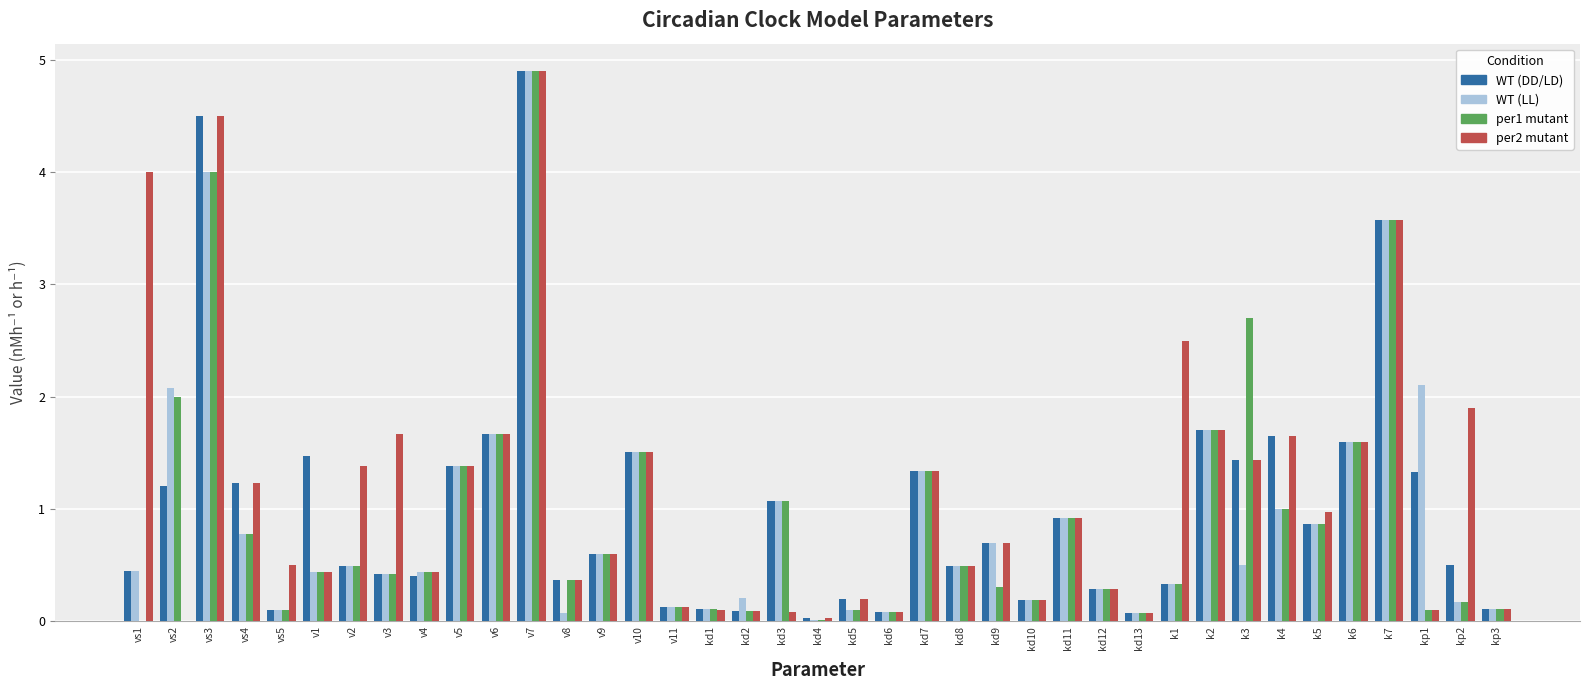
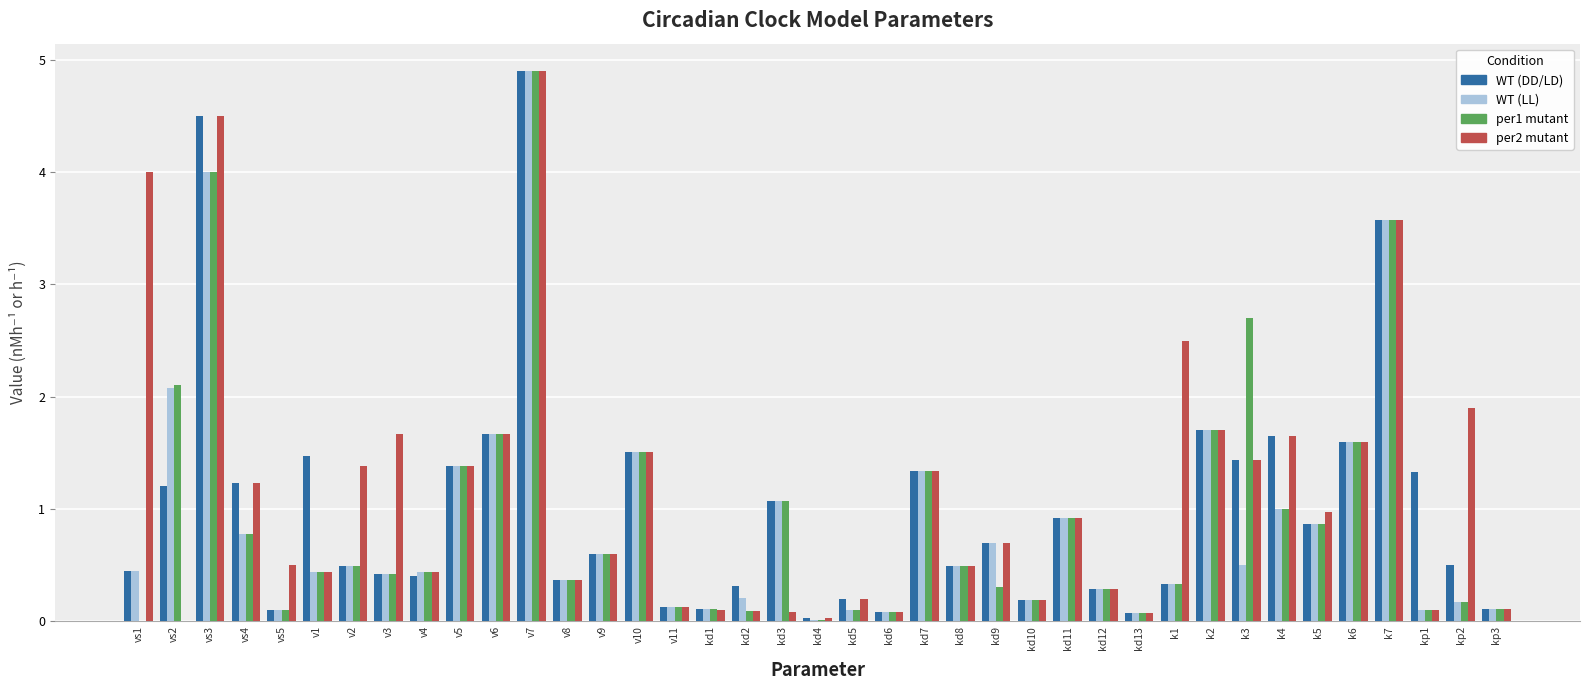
  {
    "WT (DD/LD)": {
      "vs1": 0.45,
      "vs2": 1.20,
      "vs3": 4.50,
      "vs4": 1.23,
      "vs5": 0.10,
      "v1": 1.47,
      "v2": 0.49,
      "v3": 0.42,
      "v4": 0.40,
      "v5": 1.38,
      "v6": 1.67,
      "v7": 4.90,
      "v8": 0.37,
      "v9": 0.60,
      "v10": 1.51,
      "v11": 0.13,
      "kd1": 0.11,
-     "kd2": 0.09,
+     "kd2": 0.31,
      "kd3": 1.07,
      "kd4": 0.03,
      "kd5": 0.20,
      "kd6": 0.08,
      "kd7": 1.34,
      "kd8": 0.49,
      "kd9": 0.70,
      "kd10": 0.19,
      "kd11": 0.92,
      "kd12": 0.29,
      "kd13": 0.07,
      "k1": 0.33,
      "k2": 1.70,
      "k3": 1.44,
      "k4": 1.65,
      "k5": 0.87,
      "k6": 1.60,
      "k7": 3.57,
      "kp1": 1.33,
      "kp2": 0.50,
      "kp3": 0.11
    },
    "WT (LL)": {
      "vs1": 0.45,
      "vs2": 2.08,
      "vs3": 4.00,
      "vs4": 0.78,
      "vs5": 0.10,
      "v1": 0.44,
      "v2": 0.49,
      "v3": 0.42,
      "v4": 0.44,
      "v5": 1.38,
      "v6": 1.67,
      "v7": 4.90,
-     "v8": 0.07,
+     "v8": 0.37,
      "v9": 0.60,
      "v10": 1.51,
      "v11": 0.13,
      "kd1": 0.11,
      "kd2": 0.21,
      "kd3": 1.07,
      "kd5": 0.10,
      "kd6": 0.08,
      "kd7": 1.34,
      "kd8": 0.49,
      "kd9": 0.70,
      "kd10": 0.19,
      "kd11": 0.92,
      "kd12": 0.29,
      "kd13": 0.07,
      "k1": 0.33,
      "k2": 1.70,
      "k3": 0.50,
      "k4": 1.00,
      "k5": 0.87,
      "k6": 1.60,
      "k7": 3.57,
-     "kp1": 2.1,
+     "kp1": 0.1,
      "kp2": 0.17,
      "kp3": 0.11
    },
    "per1 mutant": {
      "vs1": 0.0,
-     "vs2": 2.0,
+     "vs2": 2.1,
      "vs3": 4.0,
      "vs4": 0.8,
      "vs5": 0.1,
      "v1": 0.44,
      "v2": 0.5,
      "v3": 0.4,
      "v4": 0.44,
      "v5": 1.4,
      "v6": 1.67,
      "v7": 4.9,
      "v8": 0.37,
      "v9": 0.6,
      "v10": 1.5,
      "v11": 0.13,
      "kd1": 0.1,
      "kd2": 0.1,
      "kd3": 1.07,
      "kd5": 0.1,
      "kd6": 0.1,
      "kd7": 1.34,
      "kd8": 0.5,
      "kd9": 0.3,
      "kd10": 0.2,
      "kd11": 0.9,
      "kd12": 0.3,
      "kd13": 0.07,
      "k1": 0.33,
      "k2": 1.7,
      "k3": 2.7,
      "k4": 1.0,
      "k5": 0.87,
      "k6": 1.6,
      "k7": 3.57,
      "kp1": 0.1,
      "kp2": 0.17,
      "kp3": 0.1
    },
    "per2 mutant": {
      "vs1": 4.00,
      "vs2": 0.00,
      "vs3": 4.50,
      "vs4": 1.23,
      "vs5": 0.50,
      "v1": 0.44,
      "v2": 1.38,
      "v3": 1.67,
      "v4": 0.44,
      "v5": 1.38,
      "v6": 1.67,
      "v7": 4.90,
      "v8": 0.37,
      "v9": 0.60,
      "v10": 1.51,
      "v11": 0.13,
      "kd1": 0.10,
      "kd2": 0.09,
      "kd3": 0.08,
      "kd4": 0.03,
      "kd5": 0.20,
      "kd6": 0.08,
      "kd7": 1.34,
      "kd8": 0.49,
      "kd9": 0.70,
      "kd10": 0.19,
      "kd11": 0.92,
      "kd12": 0.29,
      "kd13": 0.07,
      "k1": 2.50,
      "k2": 1.70,
      "k3": 1.44,
      "k4": 1.65,
      "k5": 0.97,
      "k6": 1.60,
      "k7": 3.57,
      "kp1": 0.10,
      "kp2": 1.90,
      "kp3": 0.11
    }
  }
